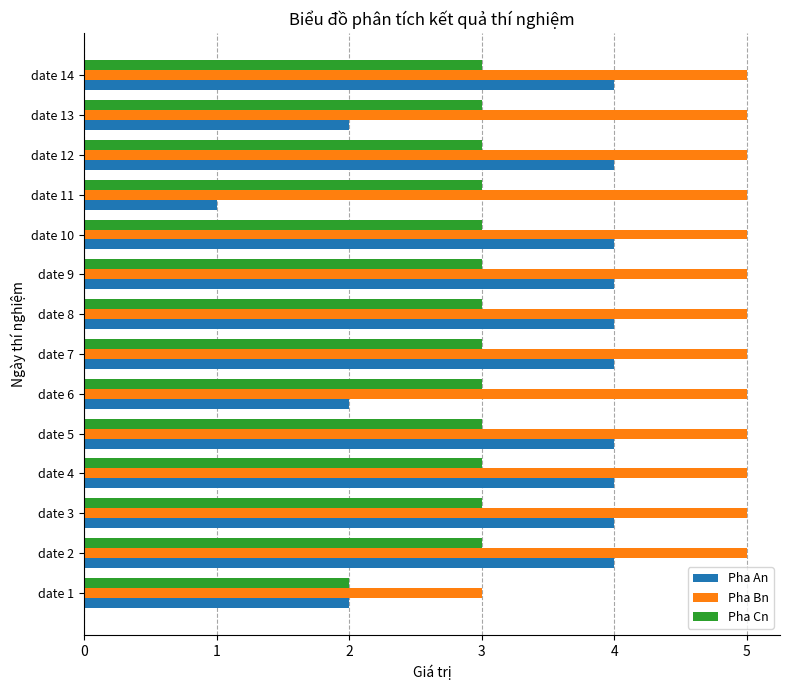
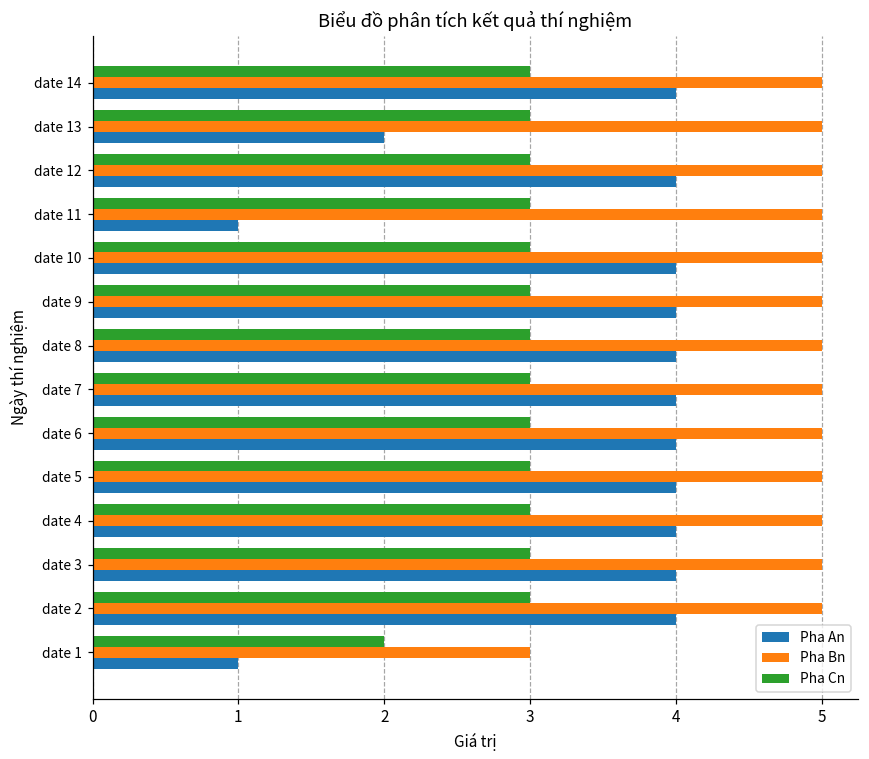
  {
    "Pha An": {
      "date 14": 4,
      "date 13": 2,
      "date 12": 4,
      "date 11": 1,
      "date 10": 4,
      "date 9": 4,
      "date 8": 4,
      "date 7": 4,
-     "date 6": 2,
+     "date 6": 4,
      "date 5": 4,
      "date 4": 4,
      "date 3": 4,
      "date 2": 4,
-     "date 1": 2
+     "date 1": 1
    },
    "Pha Bn": {
      "date 14": 5,
      "date 13": 5,
      "date 12": 5,
      "date 11": 5,
      "date 10": 5,
      "date 9": 5,
      "date 8": 5,
      "date 7": 5,
      "date 6": 5,
      "date 5": 5,
      "date 4": 5,
      "date 3": 5,
      "date 2": 5,
      "date 1": 3
    },
    "Pha Cn": {
      "date 14": 3,
      "date 13": 3,
      "date 12": 3,
      "date 11": 3,
      "date 10": 3,
      "date 9": 3,
      "date 8": 3,
      "date 7": 3,
      "date 6": 3,
      "date 5": 3,
      "date 4": 3,
      "date 3": 3,
      "date 2": 3,
      "date 1": 2
    }
  }
